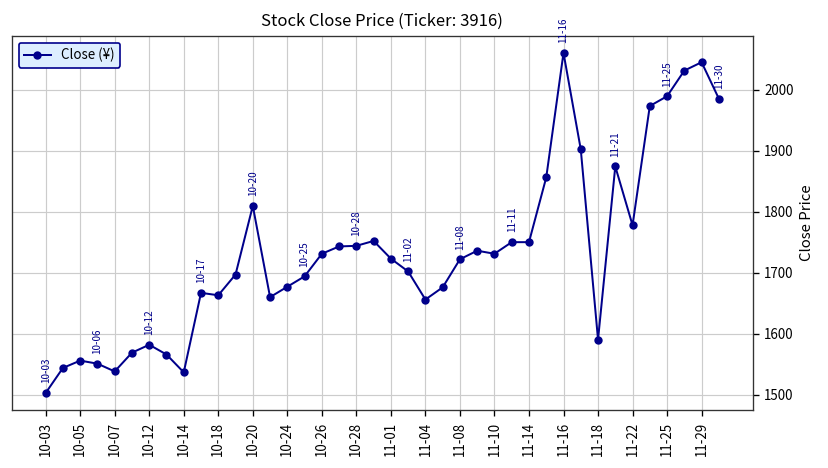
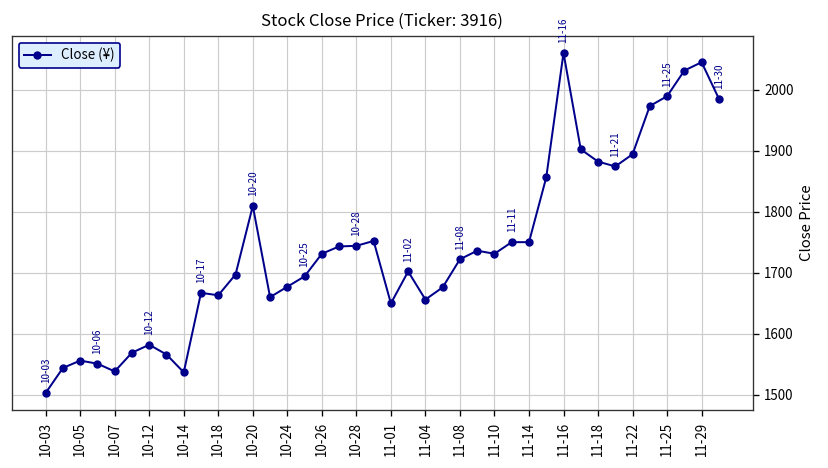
  {
    "10-05": 1560,
    "10-07": 1540,
    "10-14": 1540,
    "10-18": 1660,
    "10-24": 1680,
    "10-26": 1730,
-   "11-01": 1720,
+   "11-01": 1650,
    "11-04": 1660,
    "11-10": 1730,
    "11-14": 1750,
-   "11-18": 1590,
-   "11-22": 1780,
+   "11-18": 1880,
+   "11-22": 1890,
    "11-29": 2040
  }
